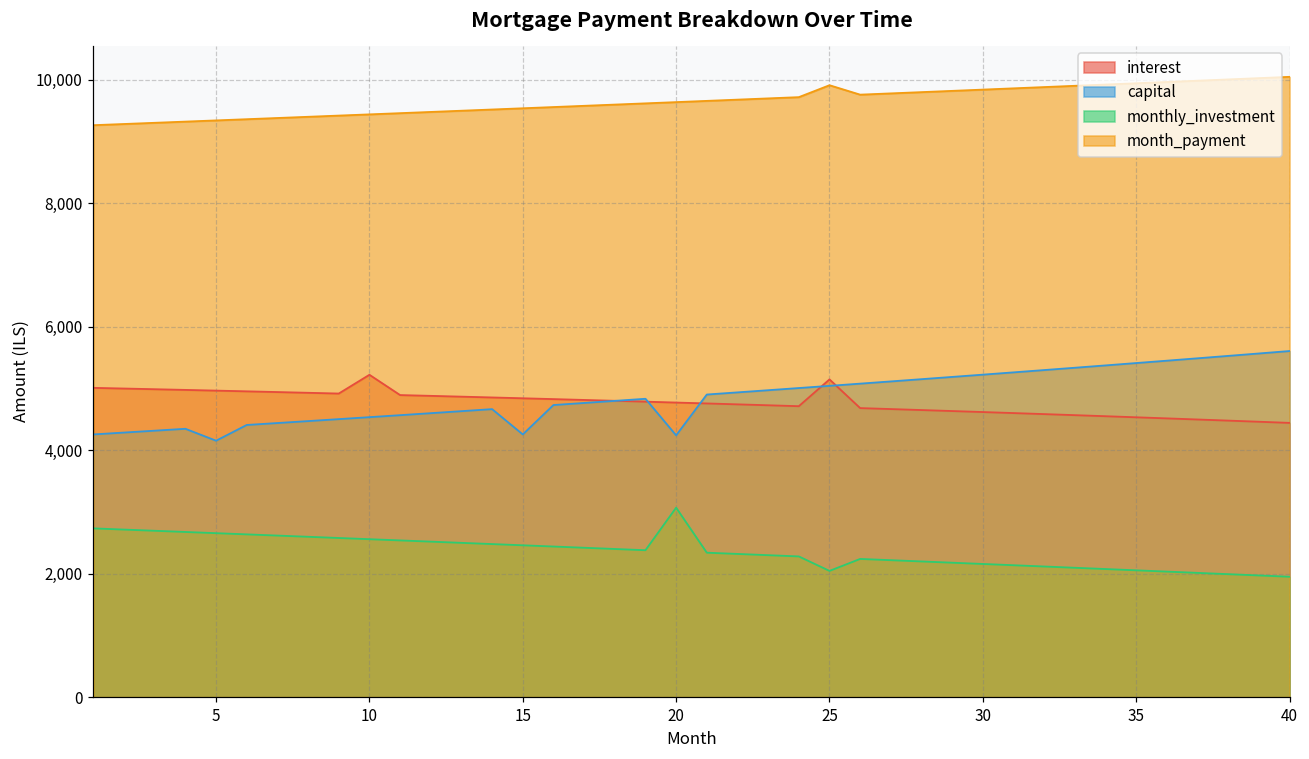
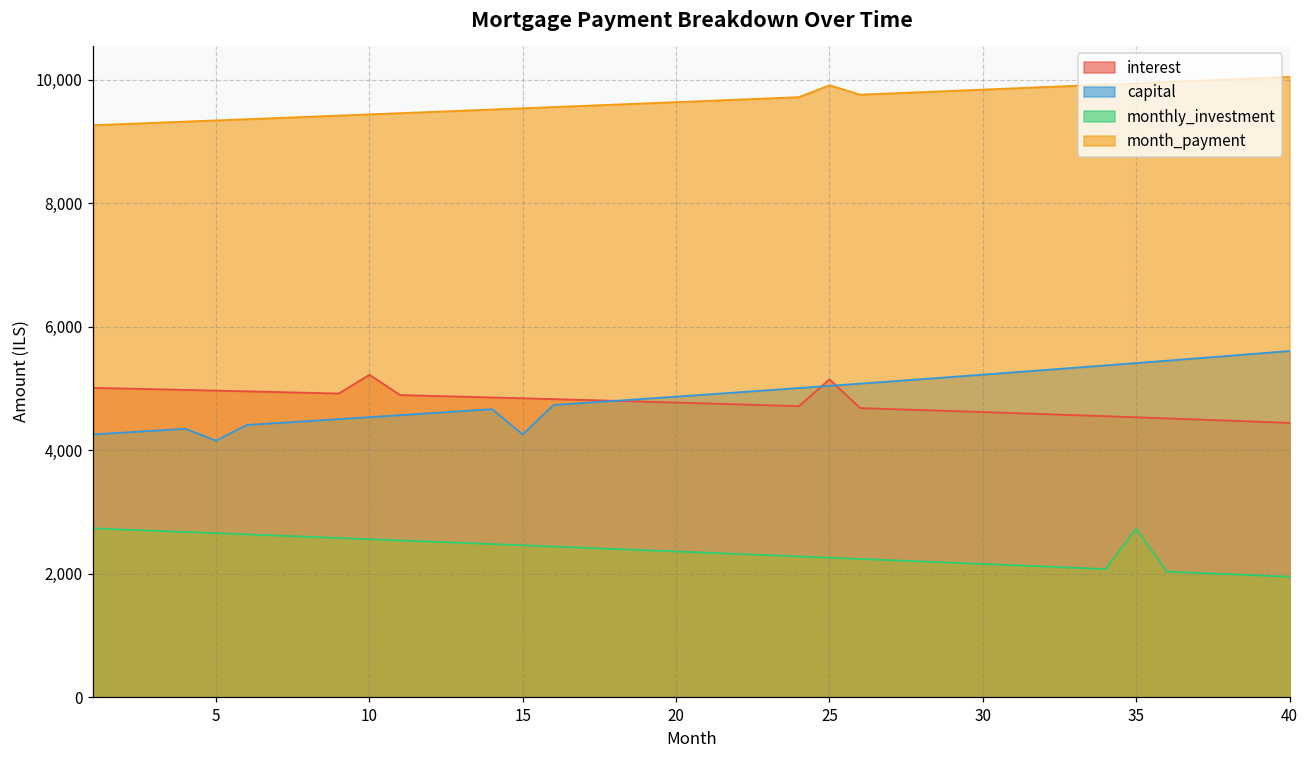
  {
    "interest": {
      "5": "5,000",
      "10": "5,200",
      "15": "4,800",
      "20": "4,800",
      "25": "5,100",
      "30": "4,600",
      "35": "4,500",
      "40": "4,400"
    },
    "capital": {
      "5": "4,200",
      "10": "4,500",
      "15": "4,300",
-     "20": "4,200",
+     "20": "4,900",
      "25": "5,000",
      "30": "5,200",
      "35": "5,400",
      "40": "5,600"
    },
    "monthly_investment": {
      "5": "2,700",
      "10": "2,600",
      "15": "2,500",
-     "20": "3,100",
-     "25": "2,000",
+     "20": "2,400",
+     "25": "2,300",
      "30": "2,200",
-     "35": "2,100",
+     "35": "2,700",
      "40": "2,000"
    },
    "month_payment": {
      "5": "9,300",
      "10": "9,400",
      "15": "9,500",
      "20": "9,600",
      "25": "9,900",
      "30": "9,800",
      "40": "10,000"
    }
  }
